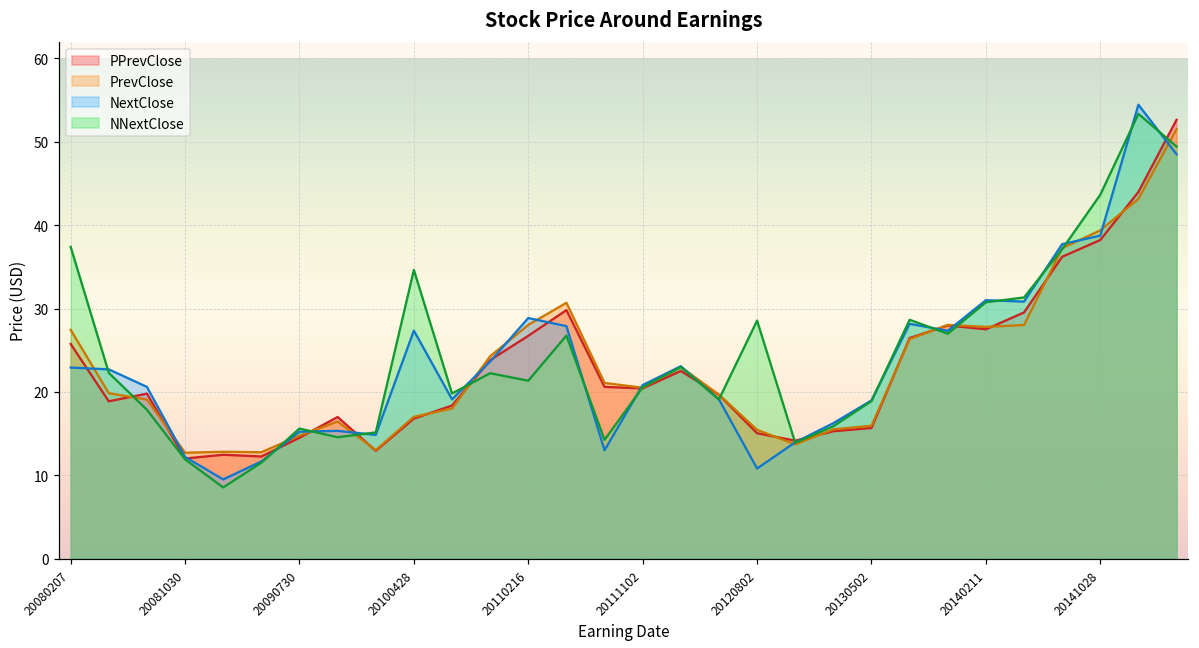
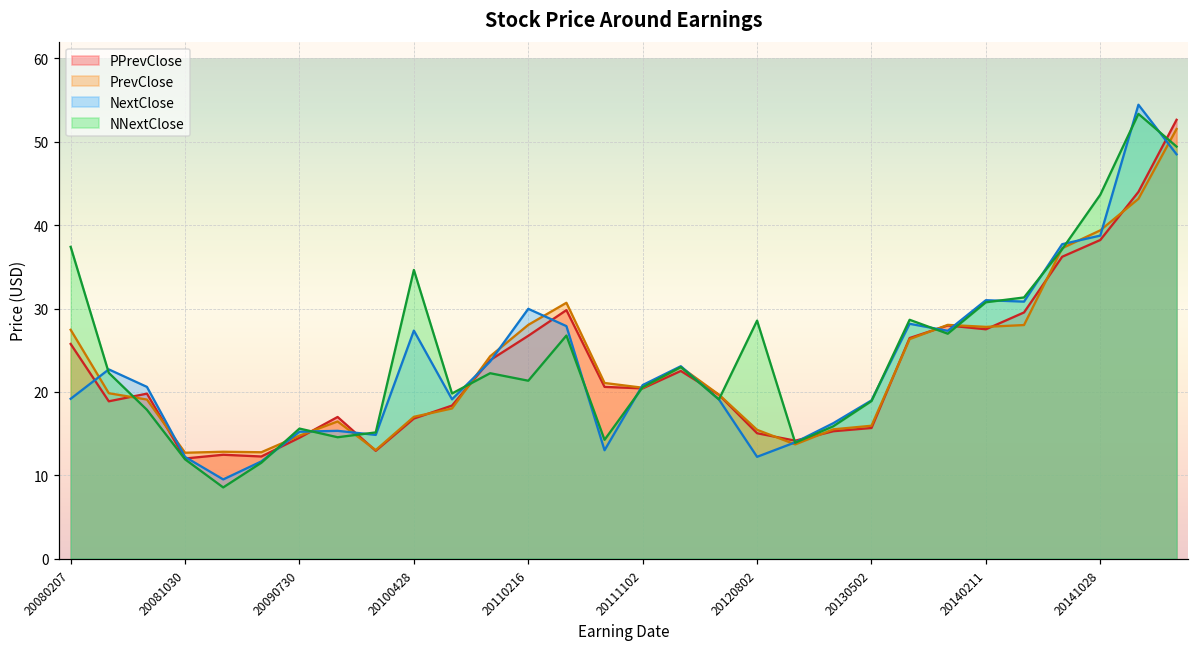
  {
    "NextClose": {
-     "20080207": 23,
+     "20080207": 19,
      "20090730": 15,
      "20100428": 27,
-     "20110216": 29,
-     "20120802": 11,
+     "20110216": 30,
+     "20120802": 12,
      "20141028": 39
    },
    "NNextClose": {
      "20080207": 37,
      "20090730": 16,
      "20100428": 35,
      "20110216": 21,
      "20120802": 29,
      "20141028": 44
    }
  }
